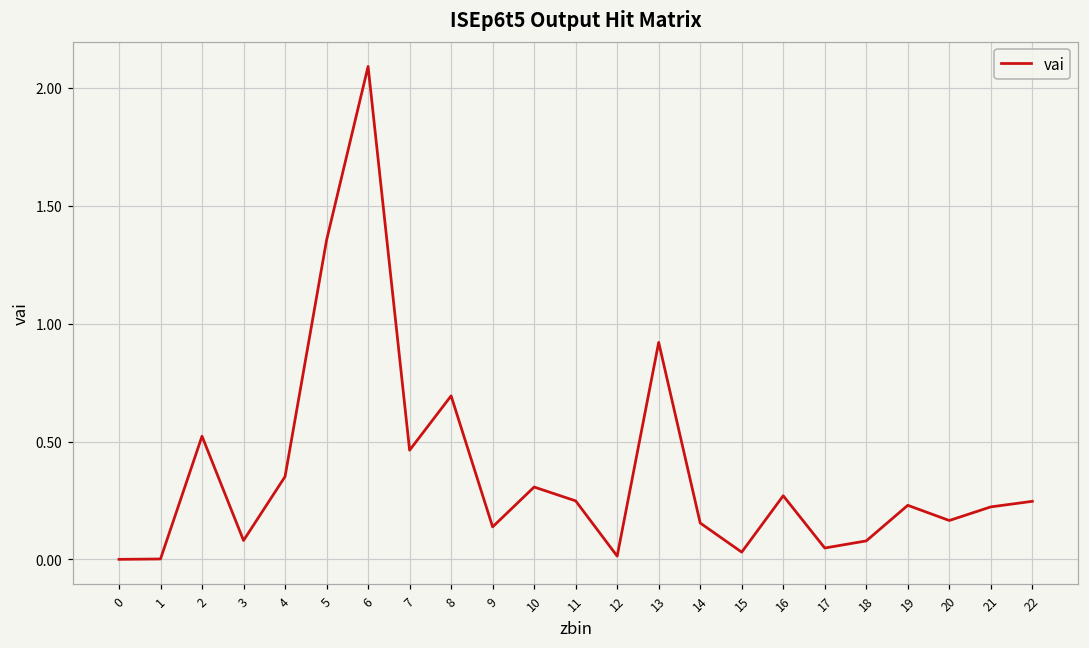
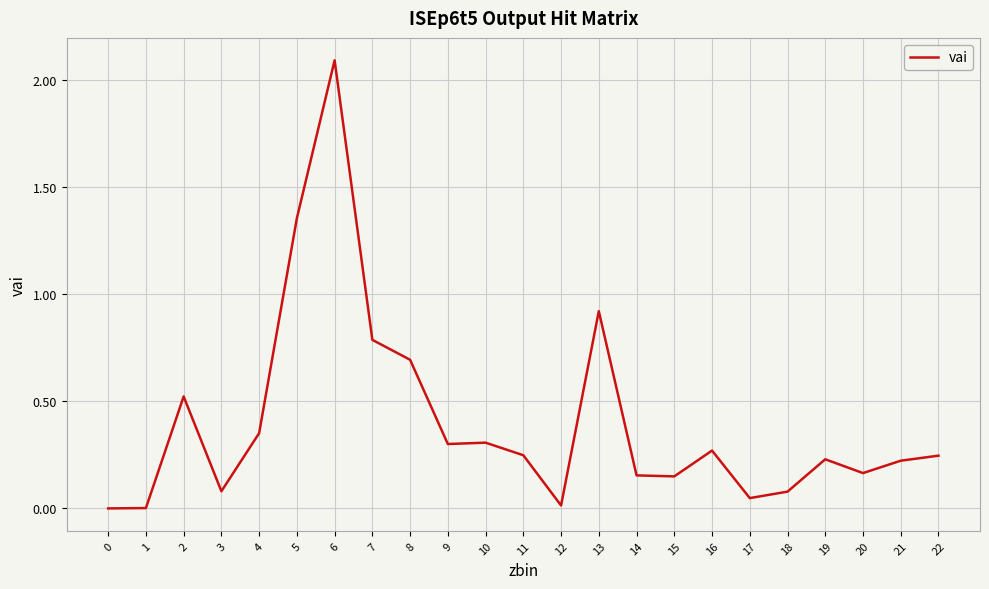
  {
    "0": 0.00,
    "1": 0.00,
    "2": 0.52,
    "3": 0.08,
    "4": 0.35,
    "5": 1.35,
    "6": 2.09,
-   "7": 0.46,
+   "7": 0.79,
    "8": 0.69,
-   "9": 0.14,
+   "9": 0.30,
    "10": 0.31,
    "11": 0.25,
    "12": 0.01,
    "13": 0.92,
    "14": 0.15,
-   "15": 0.03,
+   "15": 0.15,
    "16": 0.27,
    "17": 0.05,
    "18": 0.08,
    "19": 0.23,
    "20": 0.16,
    "21": 0.22,
    "22": 0.25
  }
